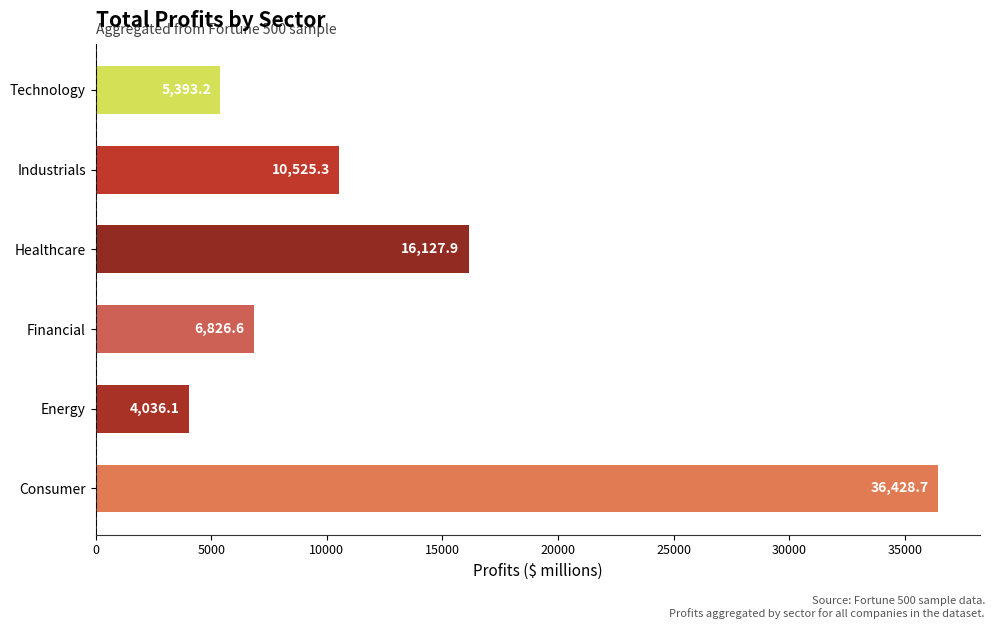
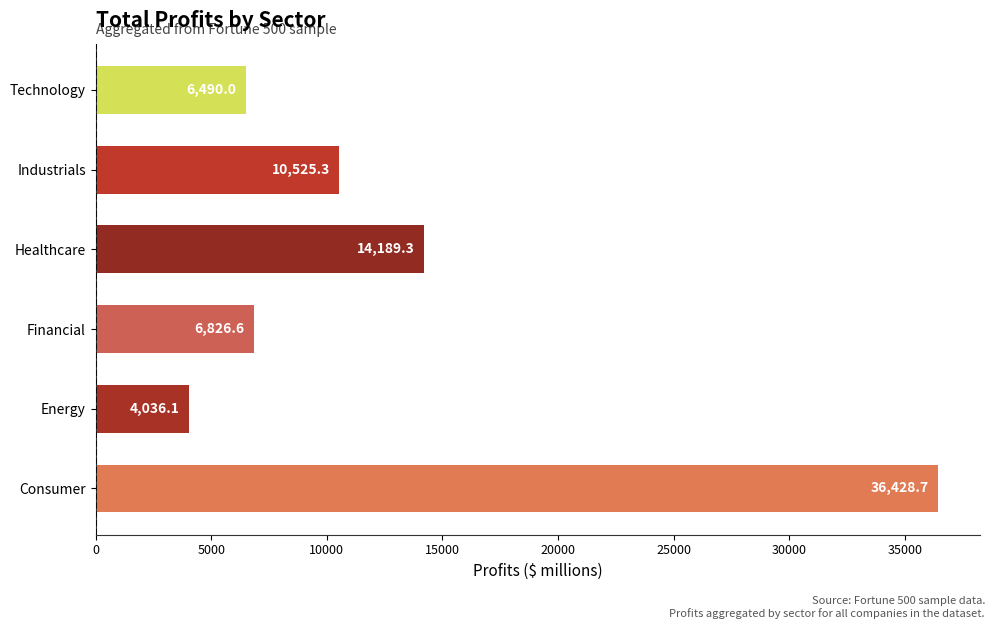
  {
-   "Technology": "5,393.2",
+   "Technology": "6,490.0",
    "Industrials": "10,525.3",
-   "Healthcare": "16,127.9",
+   "Healthcare": "14,189.3",
    "Financial": "6,826.6",
    "Energy": "4,036.1",
    "Consumer": "36,428.7"
  }
